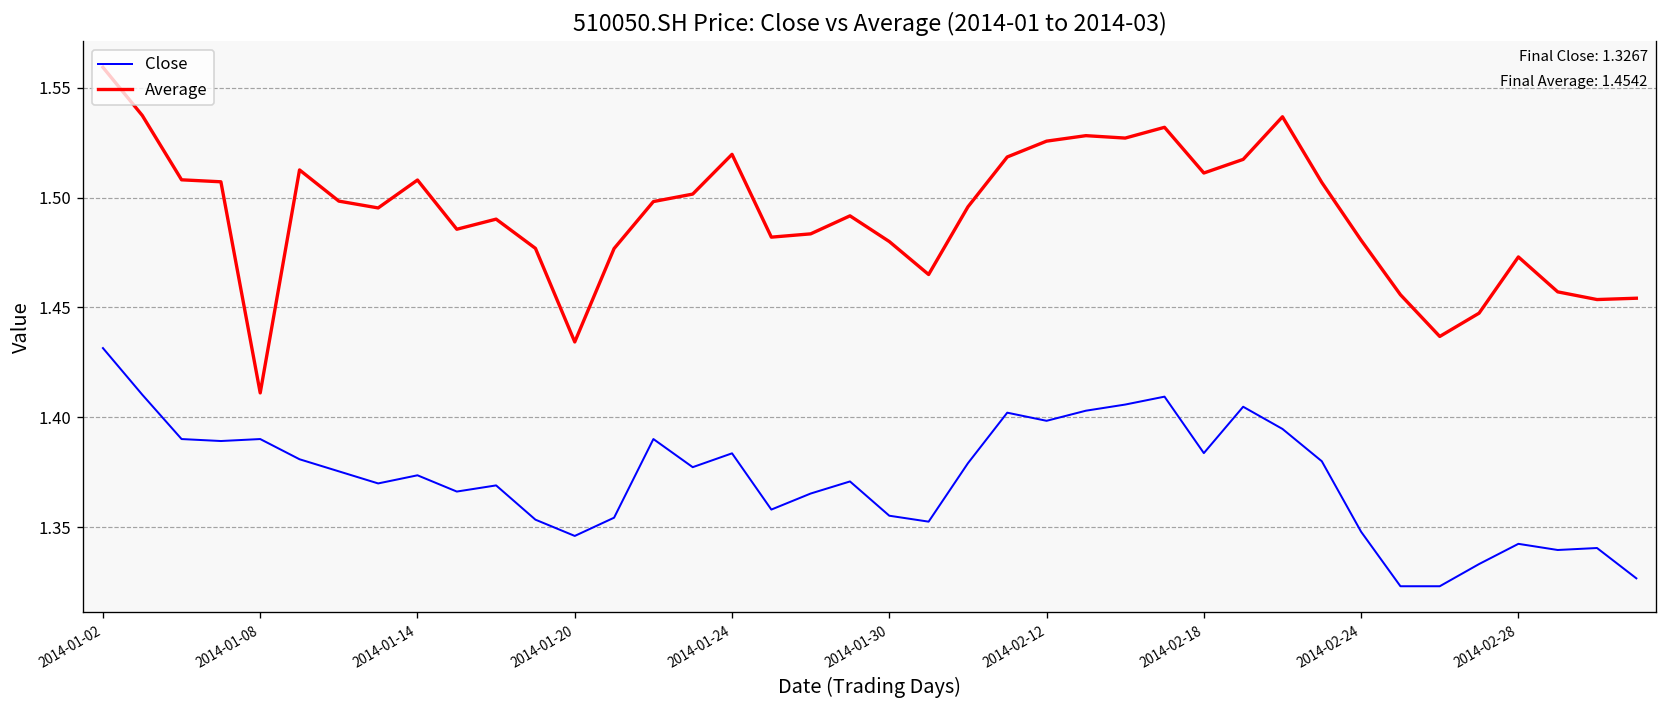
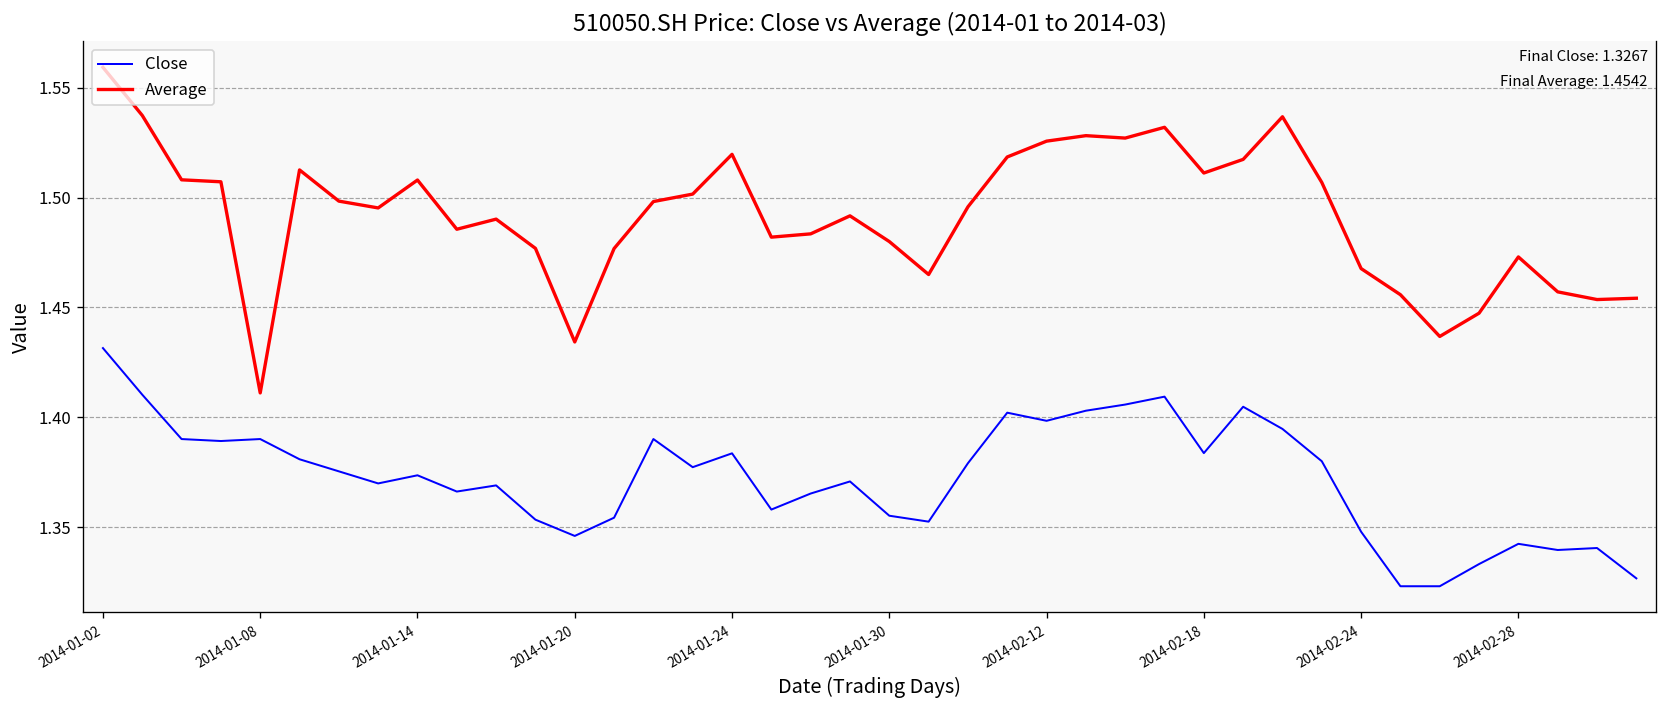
  {
    "Close": {
      "2014-01-02": 1.432,
      "2014-01-08": 1.390,
      "2014-01-14": 1.374,
      "2014-01-20": 1.346,
      "2014-01-24": 1.384,
      "2014-01-30": 1.355,
      "2014-02-12": 1.398,
      "2014-02-18": 1.384,
      "2014-02-24": 1.348,
      "2014-02-28": 1.342
    },
    "Average": {
      "2014-01-08": 1.411,
      "2014-01-14": 1.508,
      "2014-01-20": 1.434,
      "2014-01-24": 1.520,
      "2014-01-30": 1.480,
      "2014-02-12": 1.526,
      "2014-02-18": 1.511,
-     "2014-02-24": 1.481,
+     "2014-02-24": 1.468,
      "2014-02-28": 1.473
    }
  }
